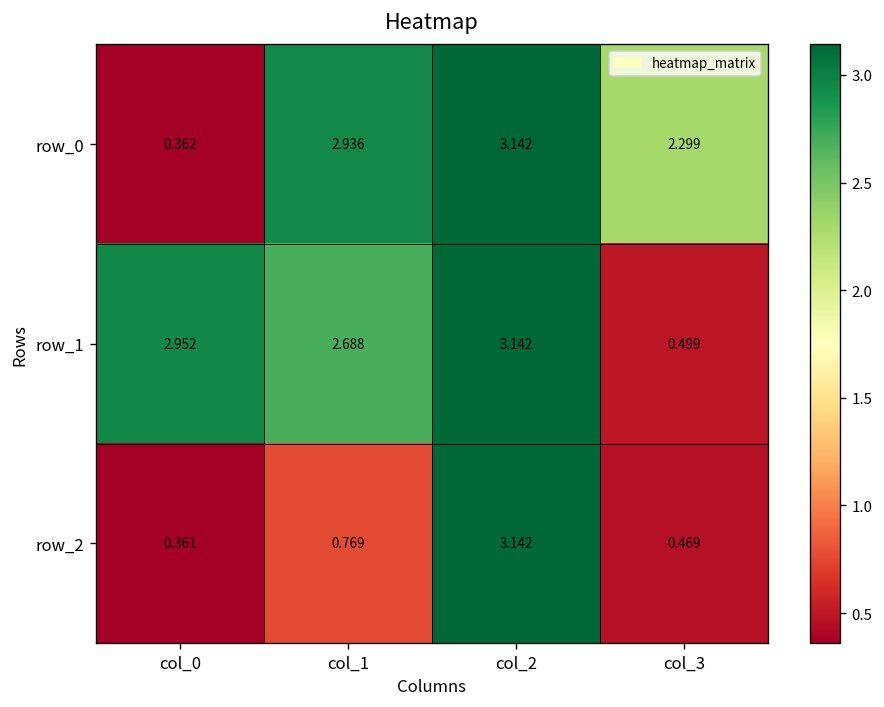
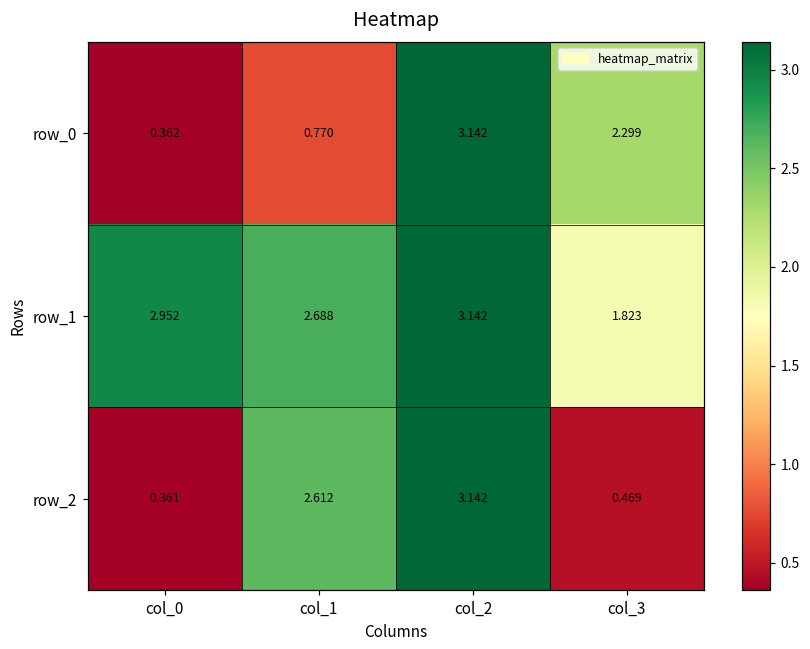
  {
    "row_0": {
      "col_0": 0.362,
-     "col_1": 2.936,
+     "col_1": 0.770,
      "col_2": 3.142,
      "col_3": 2.299
    },
    "row_1": {
      "col_0": 2.952,
      "col_1": 2.688,
      "col_2": 3.142,
-     "col_3": 0.499
+     "col_3": 1.823
    },
    "row_2": {
      "col_0": 0.361,
-     "col_1": 0.769,
+     "col_1": 2.612,
      "col_2": 3.142,
      "col_3": 0.469
    }
  }
